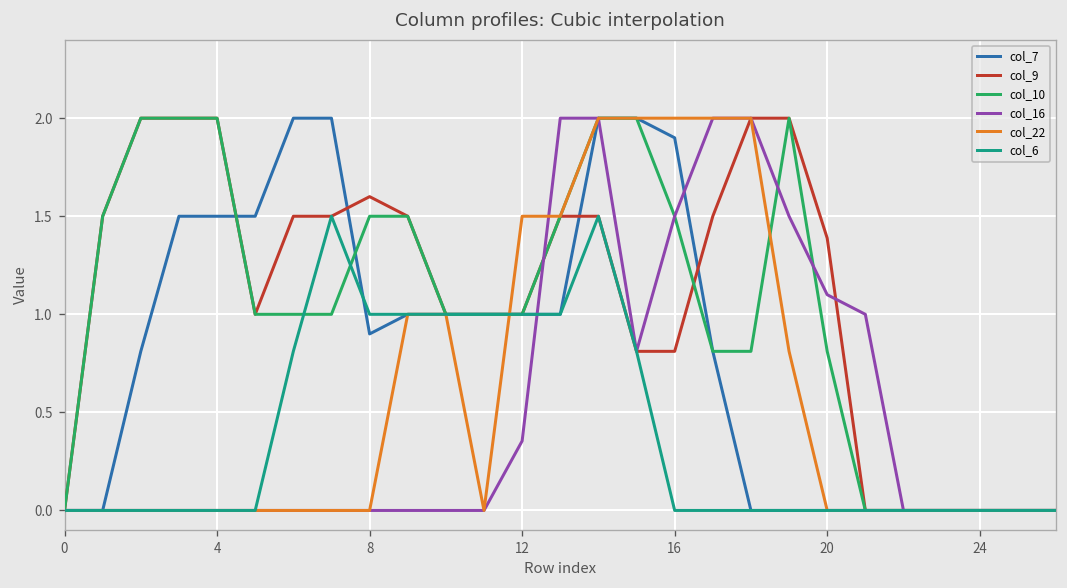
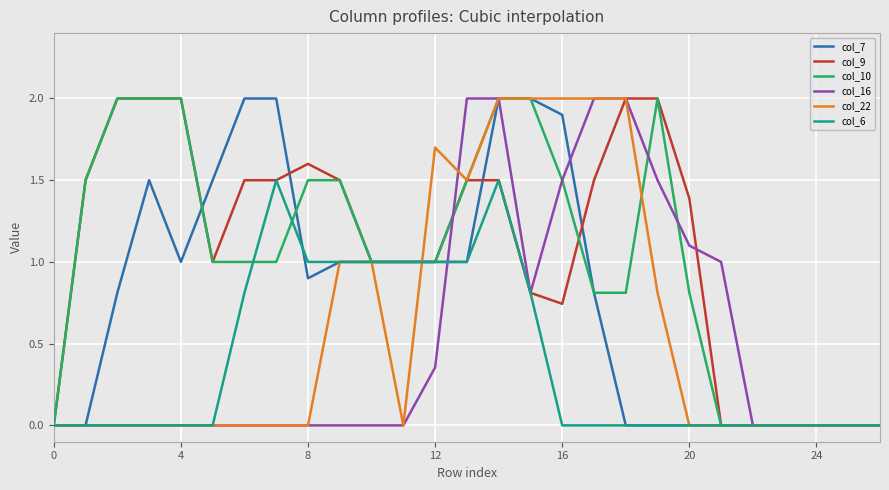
  {
    "col_7": {
-     "4": 1.5,
+     "4": 1.0,
      "8": 0.9,
      "16": 1.9
    },
    "col_9": {
      "8": 1.60,
-     "16": 0.81,
+     "16": 0.74,
      "20": 1.39
    },
    "col_16": {
      "12": 0.35,
      "20": 1.10
    },
    "col_22": {
-     "12": 1.5,
+     "12": 1.7,
      "16": 2.0
    }
  }
